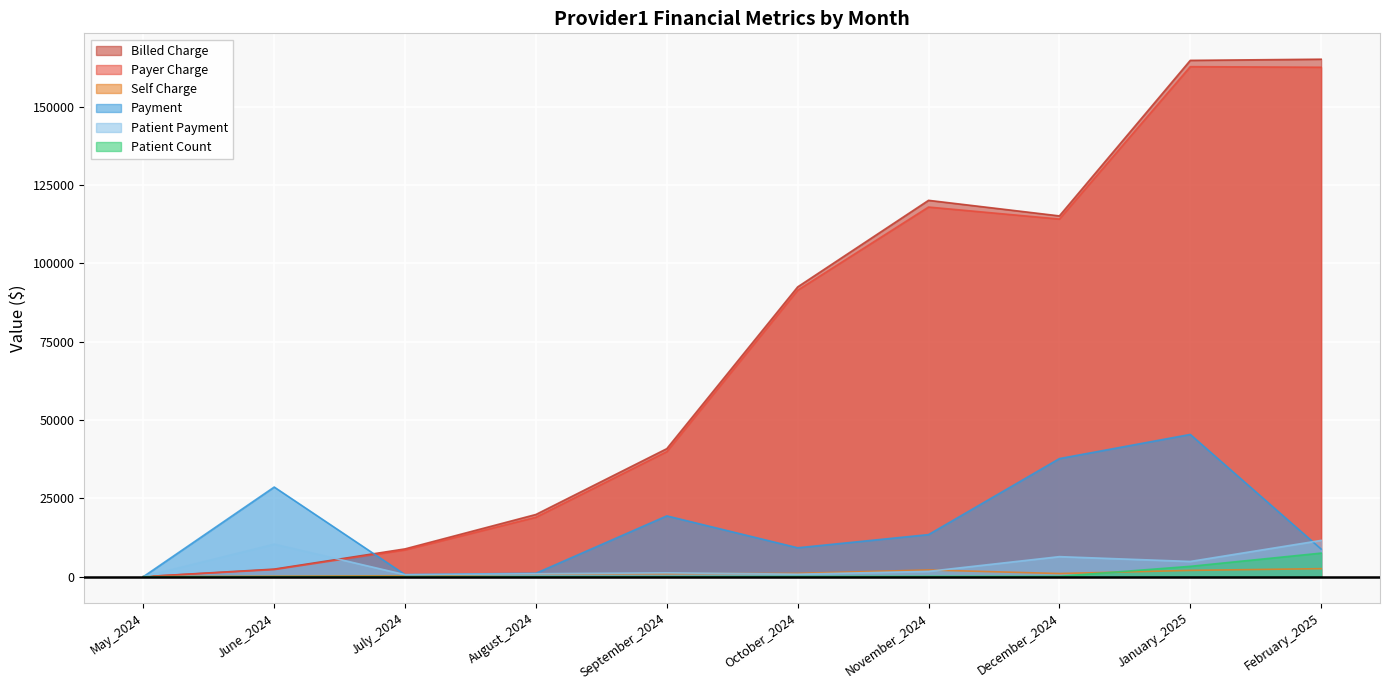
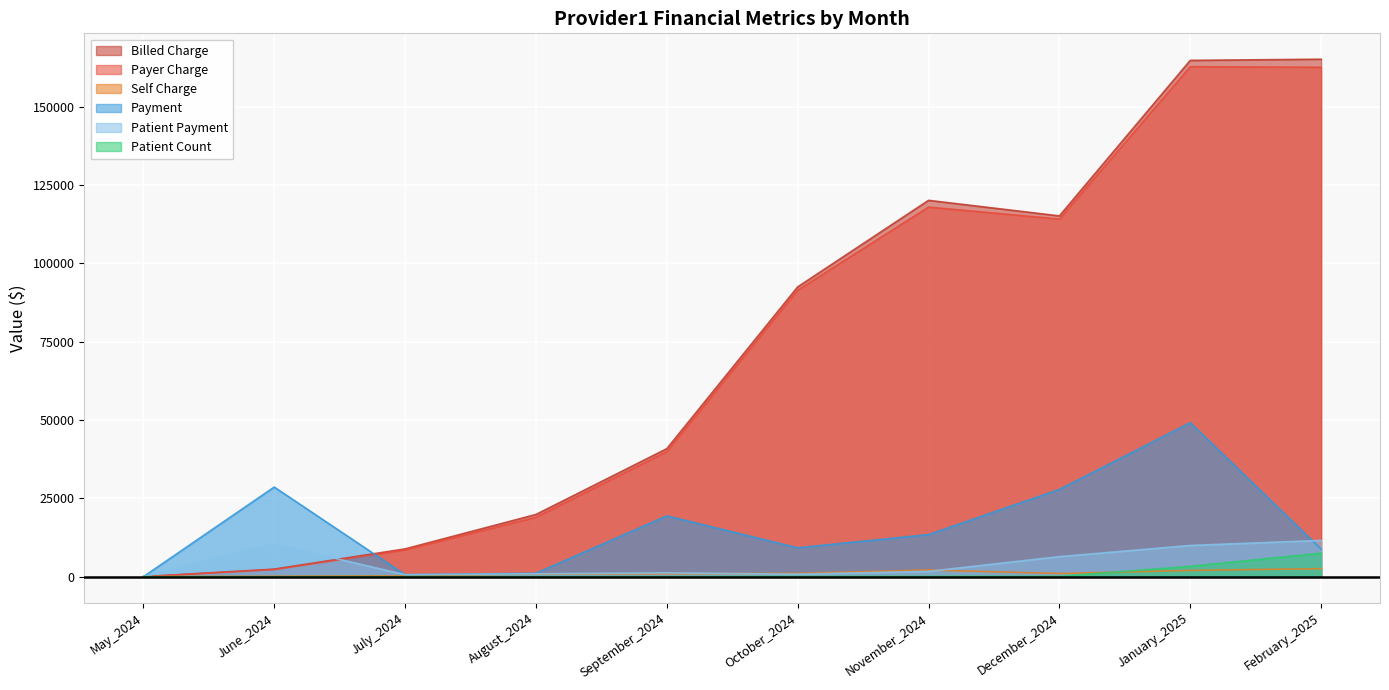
  {
    "Payment": {
      "June_2024": 29000,
      "September_2024": 19000,
      "October_2024": 9000,
      "November_2024": 13000,
-     "December_2024": 38000,
-     "January_2025": 45000,
+     "December_2024": 28000,
+     "January_2025": 49000,
      "February_2025": 9000
    },
    "Patient Payment": {
      "June_2024": 10000,
      "December_2024": 6000,
-     "January_2025": 5000,
+     "January_2025": 10000,
      "February_2025": 12000
    },
    "Patient Count": {
      "August_2024": 0,
      "September_2024": 0,
      "November_2024": 0,
      "December_2024": 0,
      "January_2025": 3000,
      "February_2025": 8000
    }
  }
